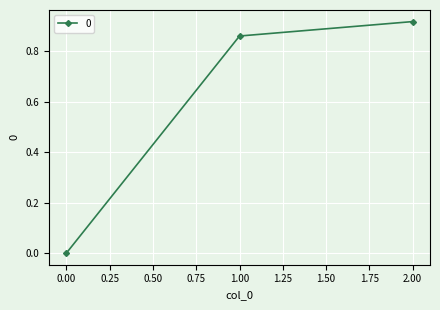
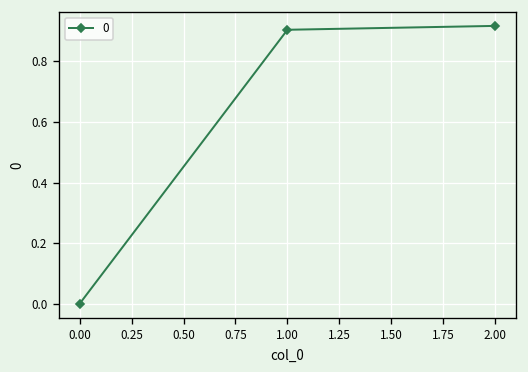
  {
    "0.00": 0.00,
-   "1.00": 0.86,
+   "1.00": 0.90,
    "2.00": 0.92
  }
